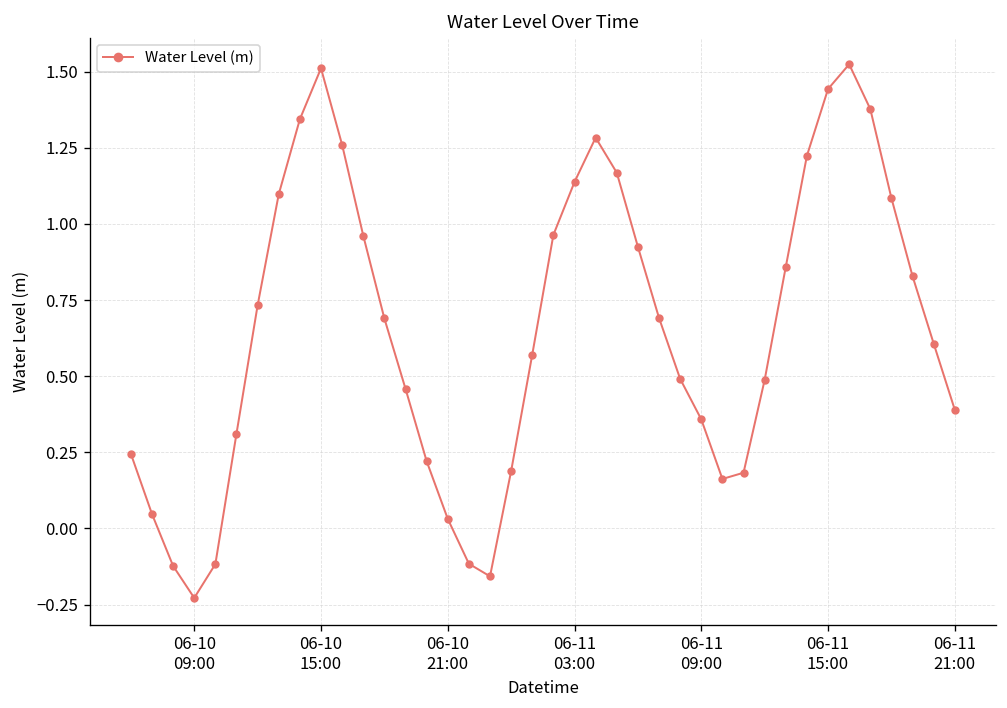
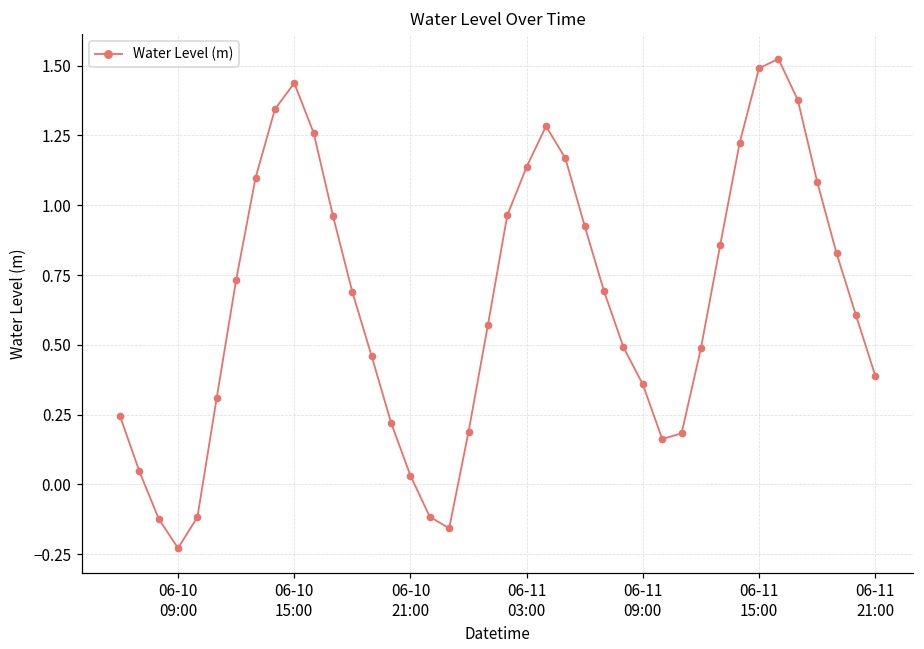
  {
    "06-10 09:00": -0.23,
-   "06-10 15:00": 1.51,
+   "06-10 15:00": 1.44,
    "06-10 21:00": 0.03,
    "06-11 03:00": 1.14,
    "06-11 09:00": 0.36,
-   "06-11 15:00": 1.44,
+   "06-11 15:00": 1.49,
    "06-11 21:00": 0.39
  }
